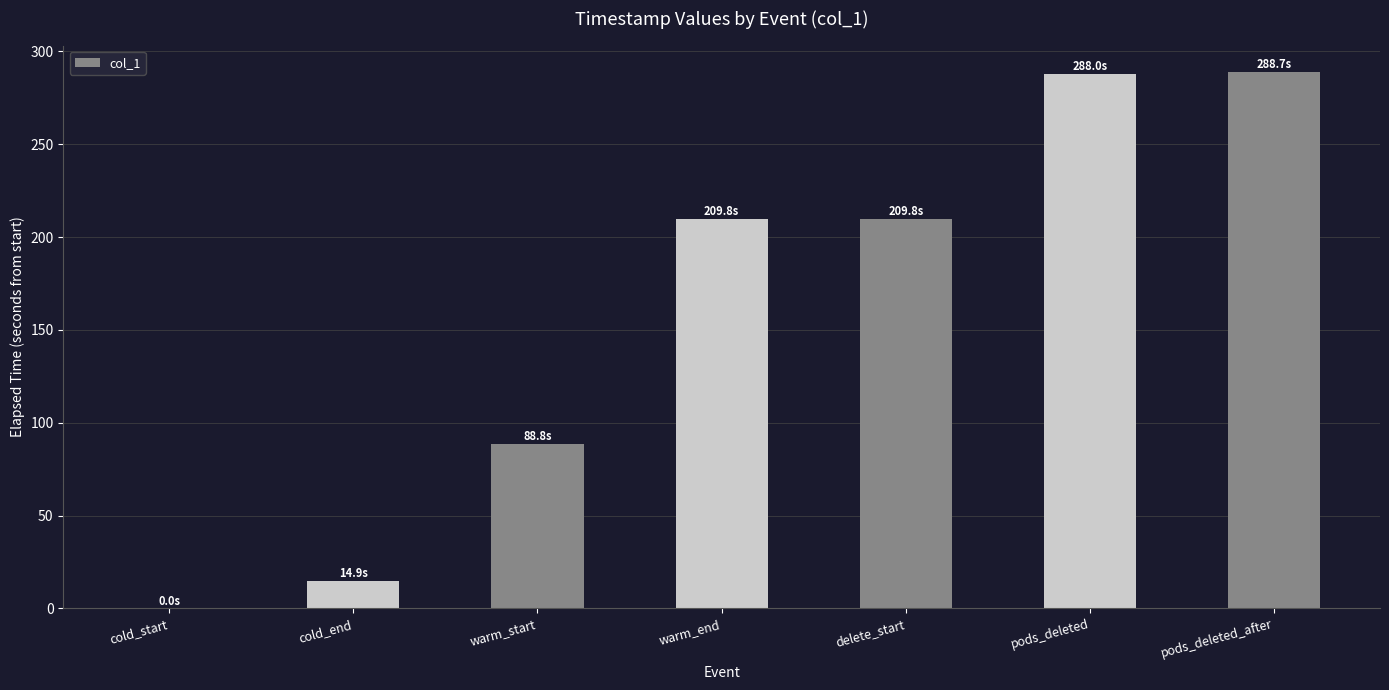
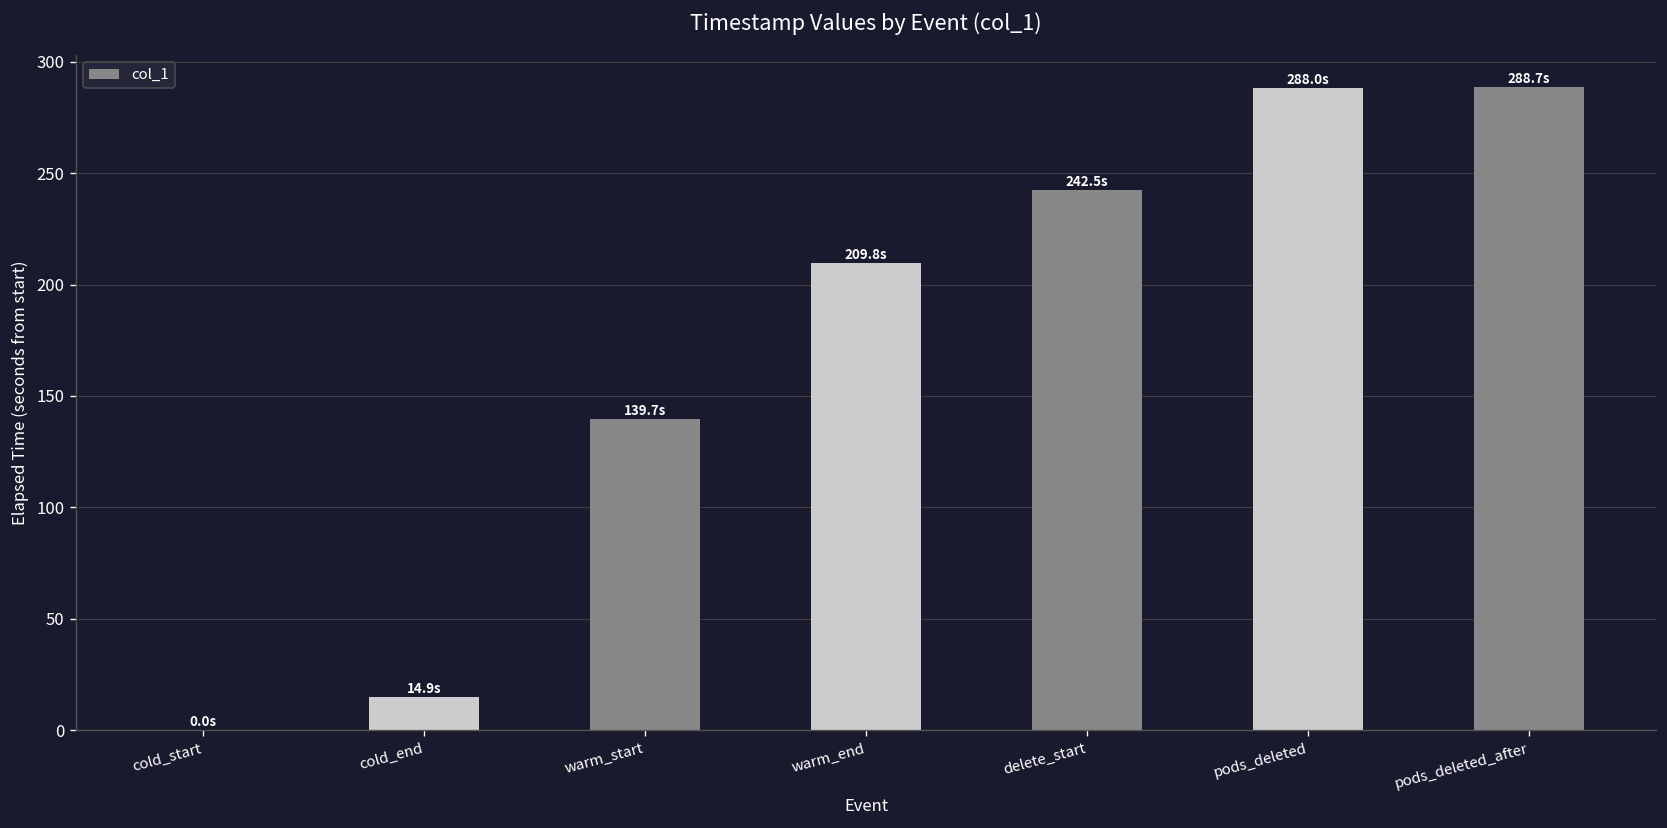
  {
    "cold_start": "0.0s",
    "cold_end": "14.9s",
-   "warm_start": "88.8s",
+   "warm_start": "139.7s",
    "warm_end": "209.8s",
-   "delete_start": "209.8s",
+   "delete_start": "242.5s",
    "pods_deleted": "288.0s",
    "pods_deleted_after": "288.7s"
  }
